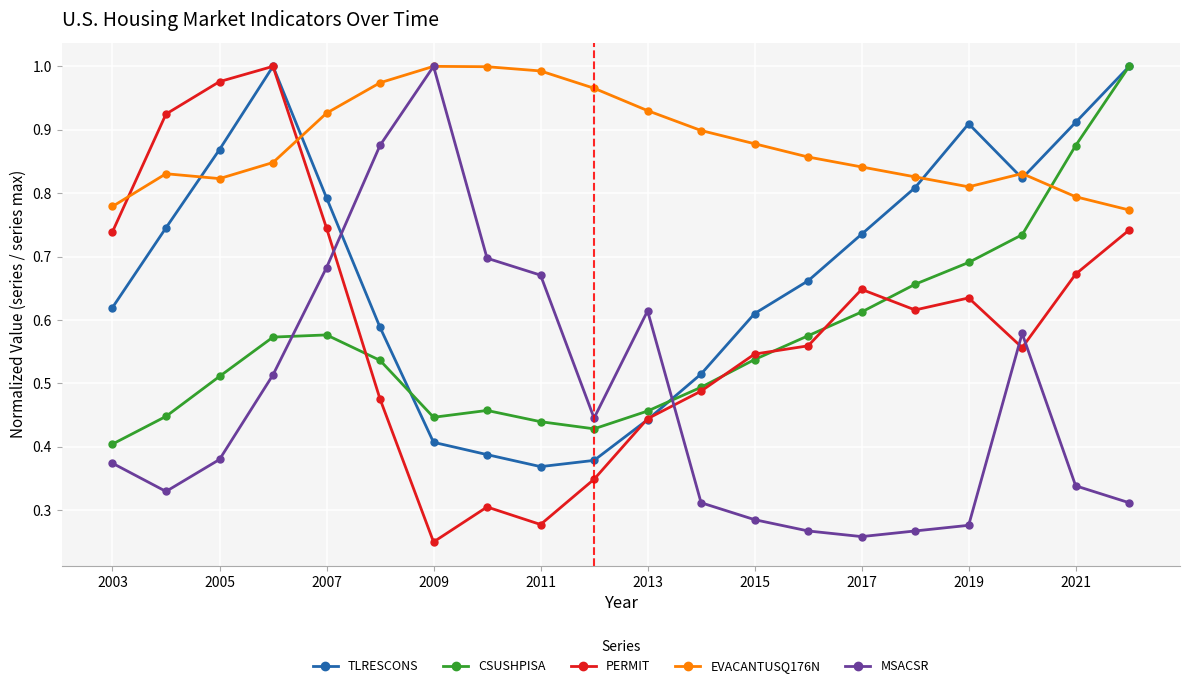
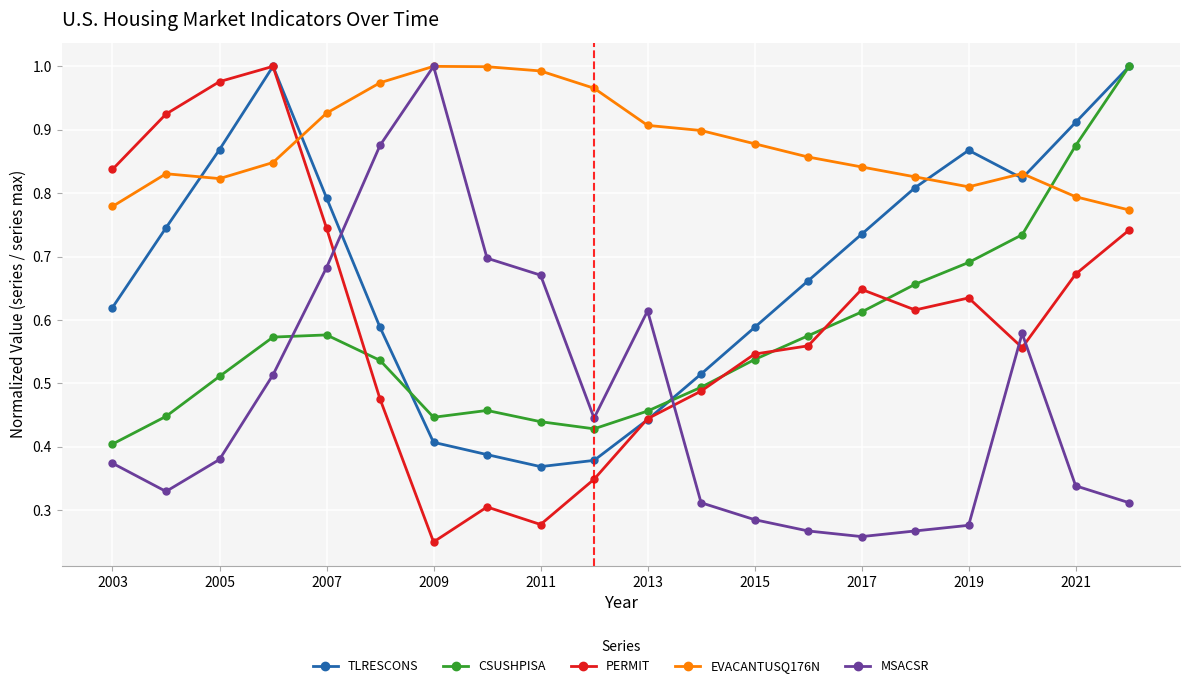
  {
    "TLRESCONS": {
      "2003": 0.62,
      "2005": 0.87,
      "2007": 0.79,
      "2009": 0.41,
      "2011": 0.37,
-     "2015": 0.61,
+     "2015": 0.59,
      "2017": 0.74,
-     "2019": 0.91,
+     "2019": 0.87,
      "2021": 0.91
    },
    "CSUSHPISA": {
      "2003": 0.40,
      "2005": 0.51,
      "2007": 0.58,
      "2009": 0.45,
      "2011": 0.44,
      "2013": 0.46,
      "2015": 0.54,
      "2017": 0.61,
      "2019": 0.69,
      "2021": 0.88
    },
    "PERMIT": {
-     "2003": 0.74,
+     "2003": 0.84,
      "2005": 0.98,
      "2007": 0.74,
      "2009": 0.25,
      "2011": 0.28,
      "2015": 0.55,
      "2017": 0.65,
      "2019": 0.63,
      "2021": 0.67
    },
    "EVACANTUSQ176N": {
      "2003": 0.78,
      "2005": 0.82,
      "2007": 0.93,
      "2011": 0.99,
-     "2013": 0.93,
+     "2013": 0.91,
      "2015": 0.88,
      "2017": 0.84,
      "2019": 0.81,
      "2021": 0.79
    },
    "MSACSR": {
      "2003": 0.37,
      "2005": 0.38,
      "2007": 0.68,
      "2011": 0.67,
      "2013": 0.61,
      "2015": 0.28,
      "2017": 0.26,
      "2019": 0.28,
      "2021": 0.34
    }
  }
